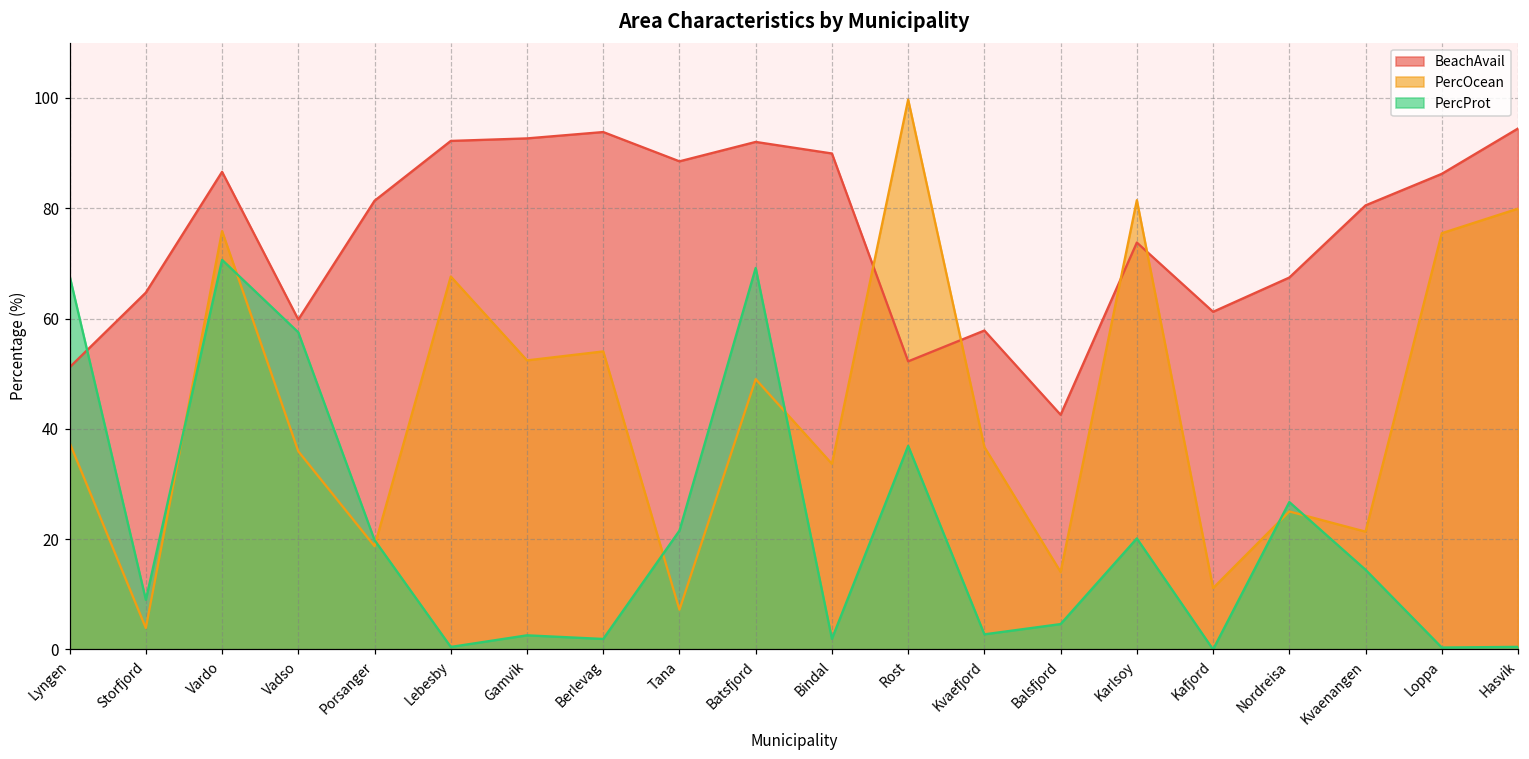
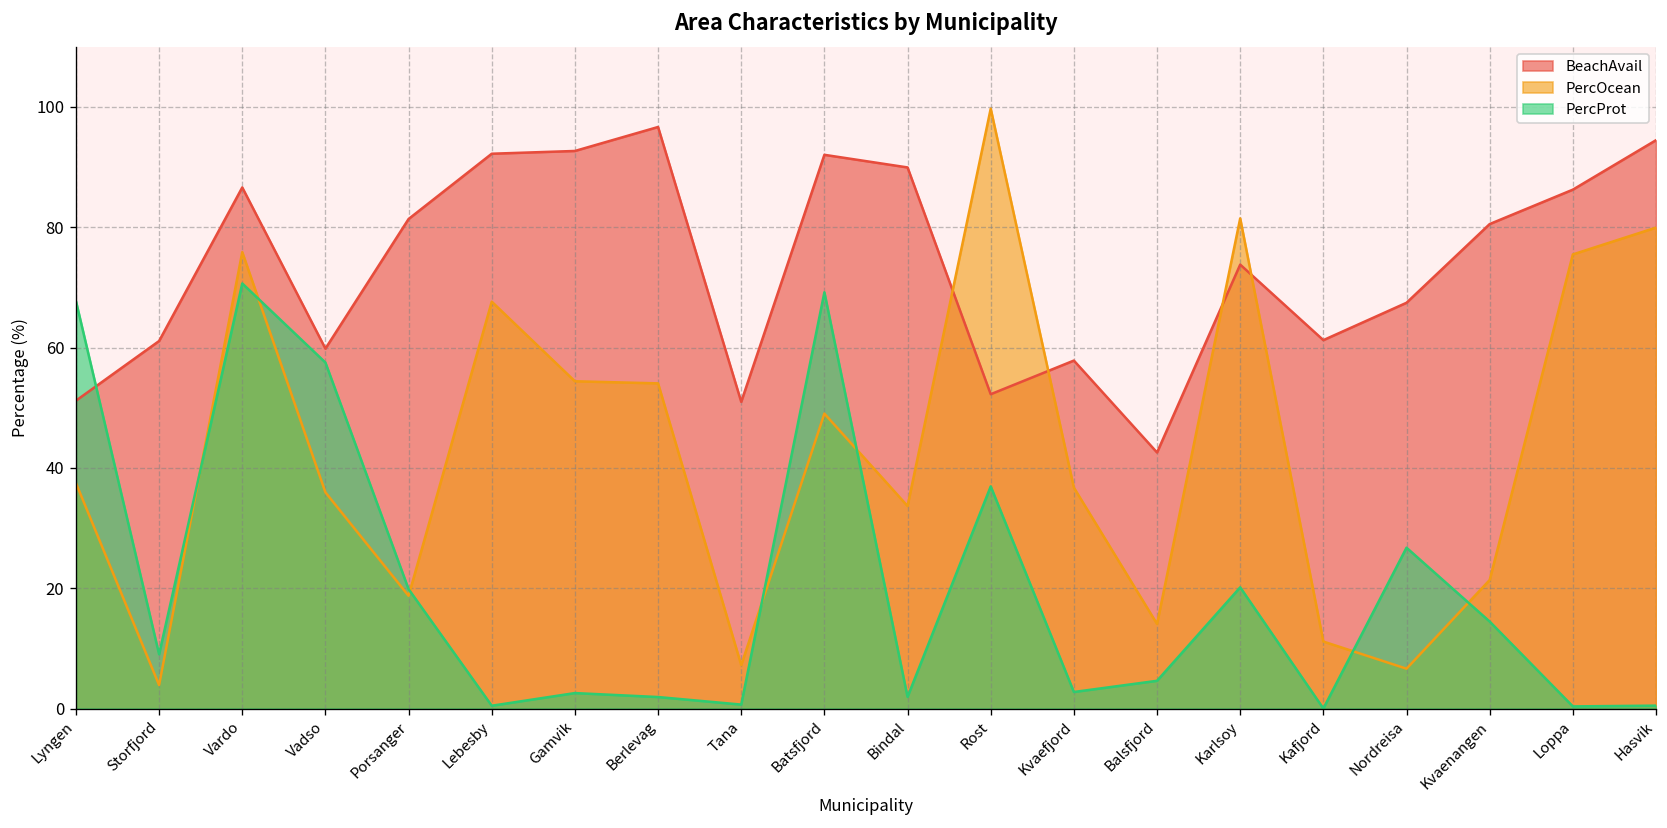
  {
    "BeachAvail": {
      "Lyngen": 51,
-     "Storfjord": 65,
+     "Storfjord": 61,
      "Vardo": 87,
      "Vadso": 60,
      "Porsanger": 81,
      "Lebesby": 92,
      "Gamvik": 93,
-     "Berlevag": 94,
-     "Tana": 89,
+     "Berlevag": 97,
+     "Tana": 51,
      "Batsfjord": 92,
      "Bindal": 90,
      "Rost": 52,
      "Kvaefjord": 58,
      "Balsfjord": 43,
      "Karlsoy": 74,
      "Kafjord": 61,
      "Nordreisa": 67,
      "Kvaenangen": 81,
      "Loppa": 86,
      "Hasvik": 94
    },
    "PercOcean": {
      "Lyngen": 37,
      "Storfjord": 4,
      "Vardo": 76,
      "Vadso": 36,
      "Porsanger": 19,
      "Lebesby": 68,
-     "Gamvik": 52,
+     "Gamvik": 54,
      "Berlevag": 54,
      "Tana": 7,
      "Batsfjord": 49,
      "Bindal": 34,
      "Rost": 100,
      "Kvaefjord": 37,
      "Balsfjord": 14,
      "Karlsoy": 81,
      "Kafjord": 11,
-     "Nordreisa": 25,
+     "Nordreisa": 7,
      "Kvaenangen": 21,
      "Loppa": 75,
      "Hasvik": 80
    },
    "PercProt": {
      "Lyngen": 68,
      "Storfjord": 9,
      "Vardo": 71,
      "Vadso": 58,
      "Porsanger": 20,
      "Lebesby": 0,
      "Gamvik": 3,
      "Berlevag": 2,
-     "Tana": 22,
+     "Tana": 1,
      "Batsfjord": 69,
      "Bindal": 2,
      "Rost": 37,
      "Kvaefjord": 3,
      "Balsfjord": 5,
      "Karlsoy": 20,
      "Kafjord": 0,
      "Nordreisa": 27,
      "Kvaenangen": 14,
      "Loppa": 0,
      "Hasvik": 0
    }
  }
